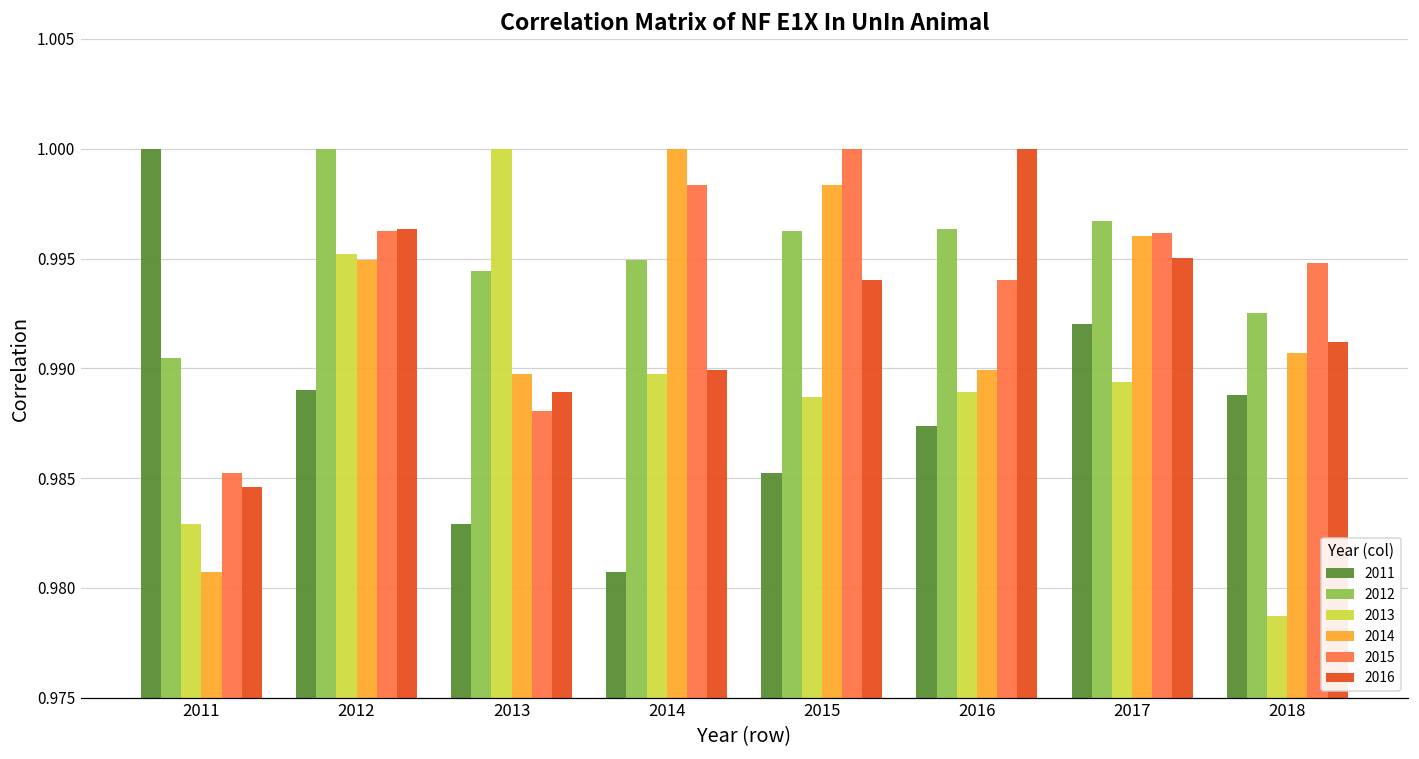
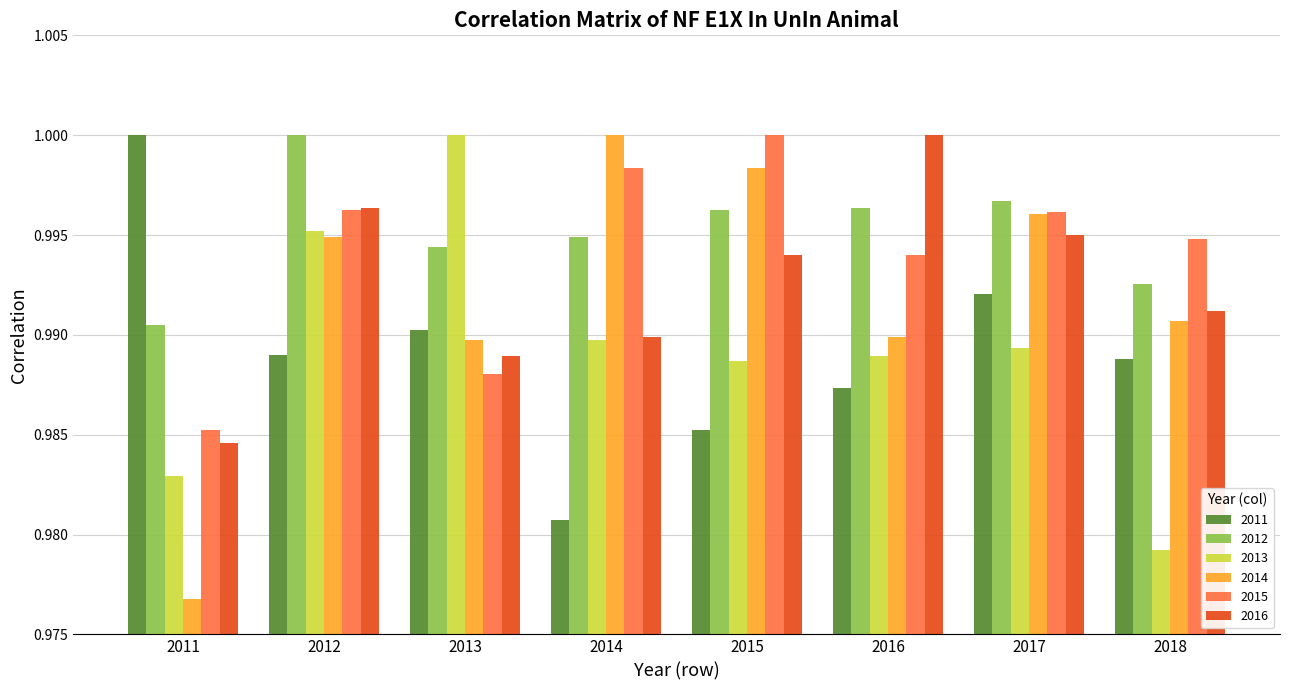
  {
    "2011": {
      "2011": 1.0000,
      "2012": 0.9890,
-     "2013": 0.9829,
+     "2013": 0.9902,
      "2014": 0.9807,
      "2015": 0.9852,
      "2016": 0.9874,
      "2017": 0.9920,
      "2018": 0.9888
    },
    "2012": {
      "2011": 0.9905,
      "2012": 1.0000,
      "2013": 0.9944,
      "2014": 0.9949,
      "2015": 0.9963,
      "2016": 0.9964,
      "2017": 0.9967,
      "2018": 0.9925
    },
    "2013": {
      "2011": 0.9829,
      "2012": 0.9952,
      "2013": 1.0000,
      "2014": 0.9898,
      "2015": 0.9887,
      "2016": 0.9889,
      "2017": 0.9894,
-     "2018": 0.9787
+     "2018": 0.9792
    },
    "2014": {
-     "2011": 0.9807,
+     "2011": 0.9768,
      "2012": 0.9949,
      "2013": 0.9898,
      "2014": 1.0000,
      "2015": 0.9983,
      "2016": 0.9899,
      "2017": 0.9960,
      "2018": 0.9907
    },
    "2015": {
      "2011": 0.9852,
      "2012": 0.9963,
      "2013": 0.9880,
      "2014": 0.9983,
      "2015": 1.0000,
      "2016": 0.9940,
      "2017": 0.9962,
      "2018": 0.9948
    },
    "2016": {
      "2011": 0.9846,
      "2012": 0.9964,
      "2013": 0.9889,
      "2014": 0.9899,
      "2015": 0.9940,
      "2016": 1.0000,
      "2017": 0.9950,
      "2018": 0.9912
    }
  }
